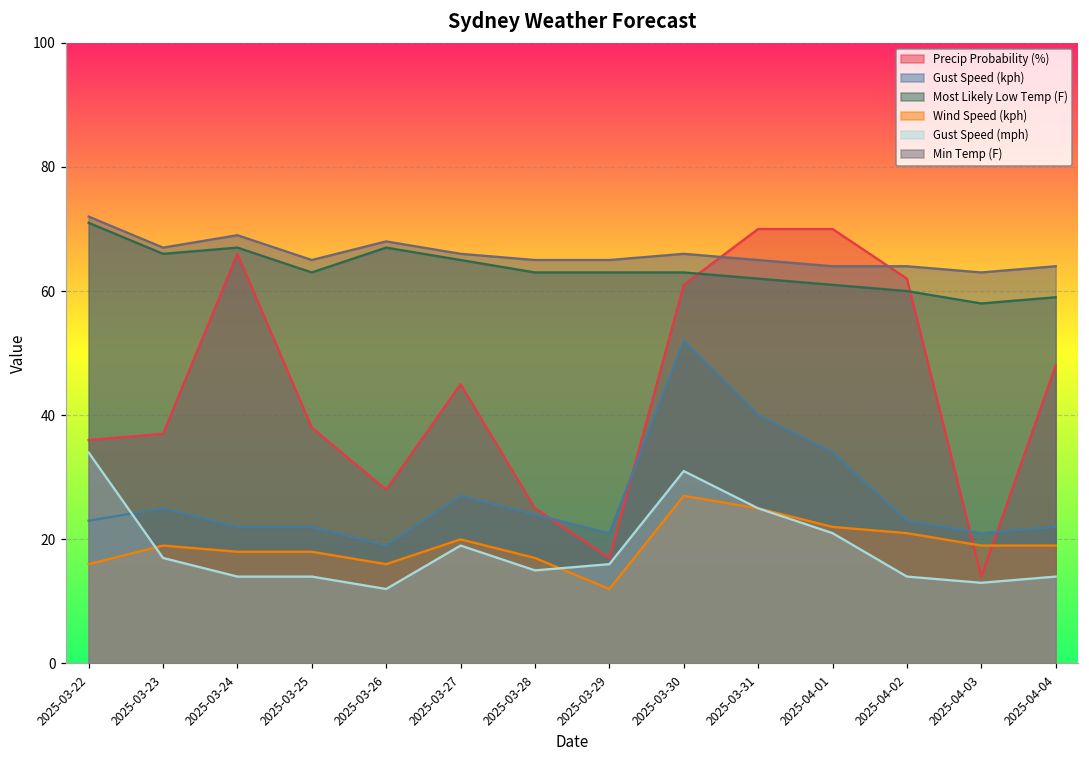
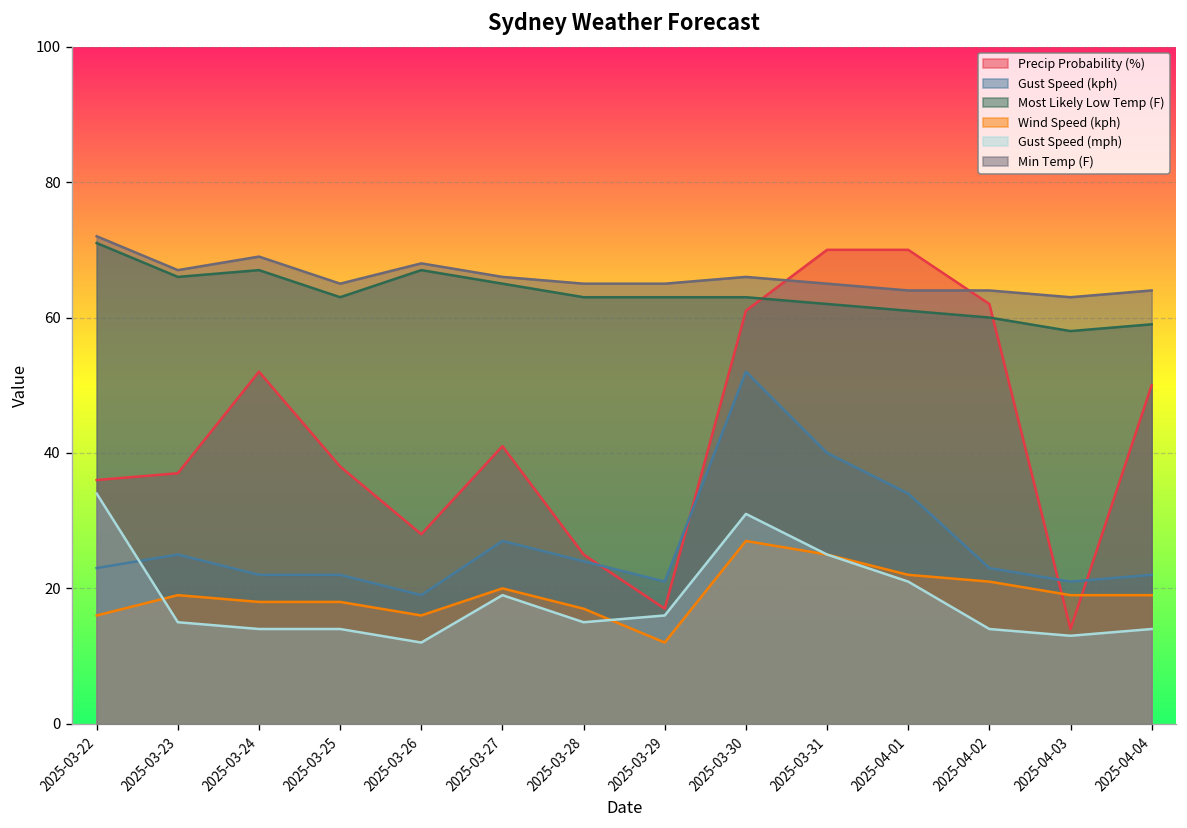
  {
    "Precip Probability (%)": {
      "2025-03-22": 36,
      "2025-03-23": 37,
-     "2025-03-24": 66,
+     "2025-03-24": 52,
      "2025-03-25": 38,
      "2025-03-26": 28,
-     "2025-03-27": 45,
+     "2025-03-27": 41,
      "2025-03-28": 25,
      "2025-03-29": 17,
      "2025-03-30": 61,
      "2025-03-31": 70,
      "2025-04-01": 70,
      "2025-04-02": 62,
      "2025-04-03": 14,
-     "2025-04-04": 48
+     "2025-04-04": 50
    },
    "Wind Speed (kph)": {
      "2025-03-22": 16,
      "2025-03-23": 19,
      "2025-03-24": 18,
      "2025-03-25": 18,
      "2025-03-26": 16,
      "2025-03-27": 20,
      "2025-03-28": 17,
      "2025-03-29": 12,
      "2025-03-30": 27,
      "2025-04-01": 22,
      "2025-04-02": 21,
      "2025-04-03": 19,
      "2025-04-04": 19
    },
    "Gust Speed (mph)": {
      "2025-03-22": 34,
-     "2025-03-23": 17,
+     "2025-03-23": 15,
      "2025-03-24": 14,
      "2025-03-25": 14,
      "2025-03-26": 12,
      "2025-03-27": 19,
      "2025-03-28": 15,
      "2025-03-29": 16,
      "2025-03-30": 31,
      "2025-04-01": 21,
      "2025-04-02": 14,
      "2025-04-03": 13,
      "2025-04-04": 14
    }
  }
